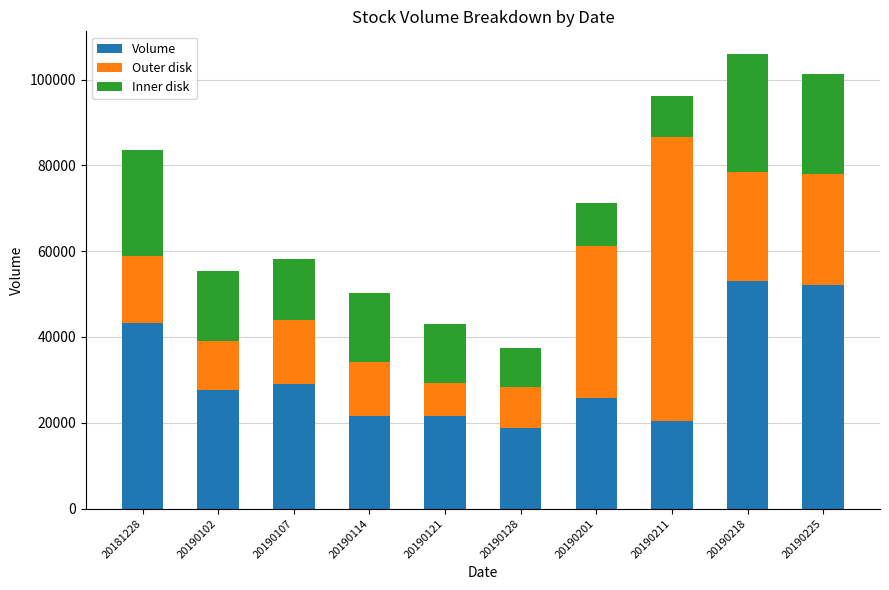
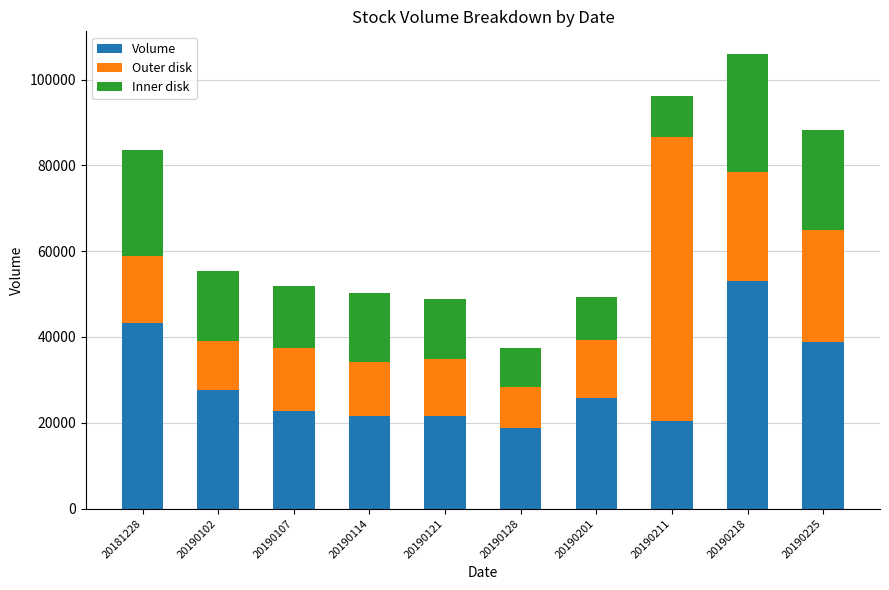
  {
    "Volume": {
      "20181228": 43000,
      "20190102": 28000,
-     "20190107": 29000,
+     "20190107": 23000,
      "20190114": 22000,
      "20190121": 22000,
      "20190128": 19000,
      "20190201": 26000,
      "20190211": 20000,
      "20190218": 53000,
-     "20190225": 52000
+     "20190225": 39000
    },
    "Outer disk": {
      "20181228": 15000,
      "20190102": 11000,
      "20190107": 15000,
      "20190114": 13000,
-     "20190121": 8000,
+     "20190121": 13000,
      "20190128": 10000,
-     "20190201": 35000,
+     "20190201": 14000,
      "20190211": 66000,
      "20190218": 25000,
      "20190225": 26000
    },
    "Inner disk": {
      "20181228": 25000,
      "20190102": 16000,
      "20190107": 14000,
      "20190114": 16000,
      "20190121": 14000,
      "20190128": 9000,
      "20190201": 10000,
      "20190211": 10000,
      "20190218": 28000,
      "20190225": 23000
    }
  }
